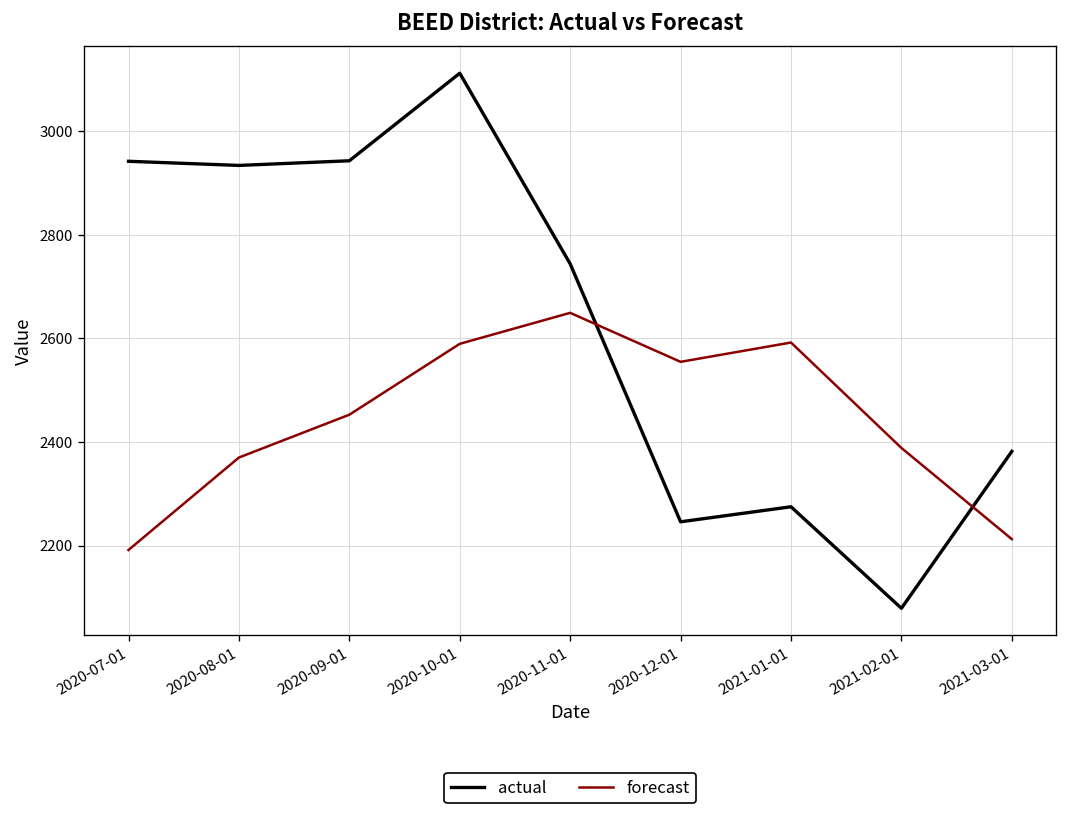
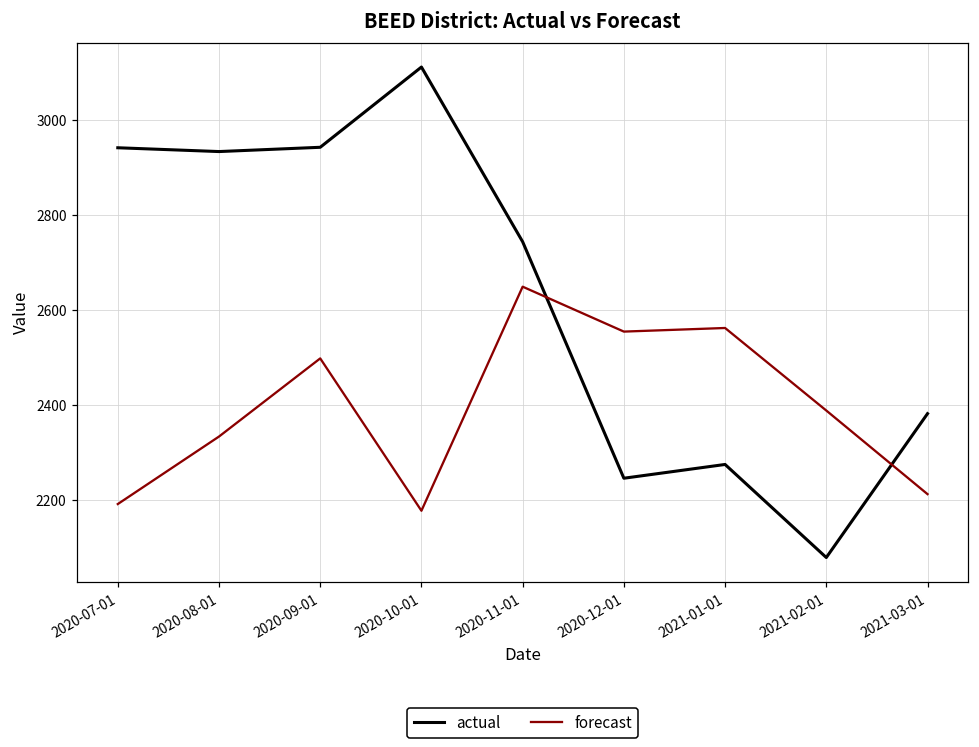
  {
    "actual": {
      "2020-07-01": 2940,
      "2020-08-01": 2930,
      "2020-09-01": 2940,
      "2020-10-01": 3110,
      "2020-11-01": 2740,
      "2020-12-01": 2250,
      "2021-01-01": 2280,
      "2021-02-01": 2080,
      "2021-03-01": 2380
    },
    "forecast": {
      "2020-07-01": 2190,
-     "2020-08-01": 2370,
-     "2020-09-01": 2450,
-     "2020-10-01": 2590,
+     "2020-08-01": 2330,
+     "2020-09-01": 2500,
+     "2020-10-01": 2180,
      "2020-11-01": 2650,
      "2020-12-01": 2550,
-     "2021-01-01": 2590,
+     "2021-01-01": 2560,
      "2021-02-01": 2390,
      "2021-03-01": 2210
    }
  }
